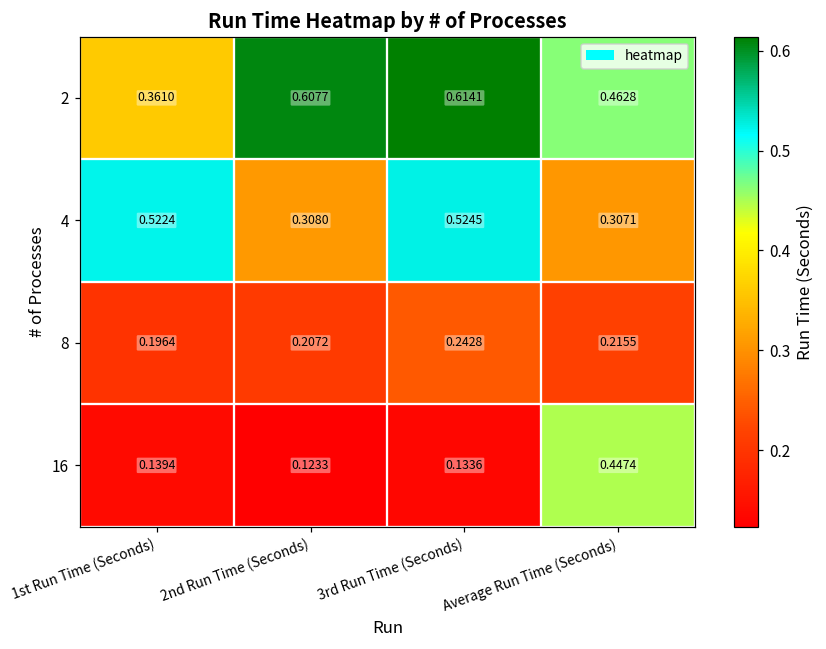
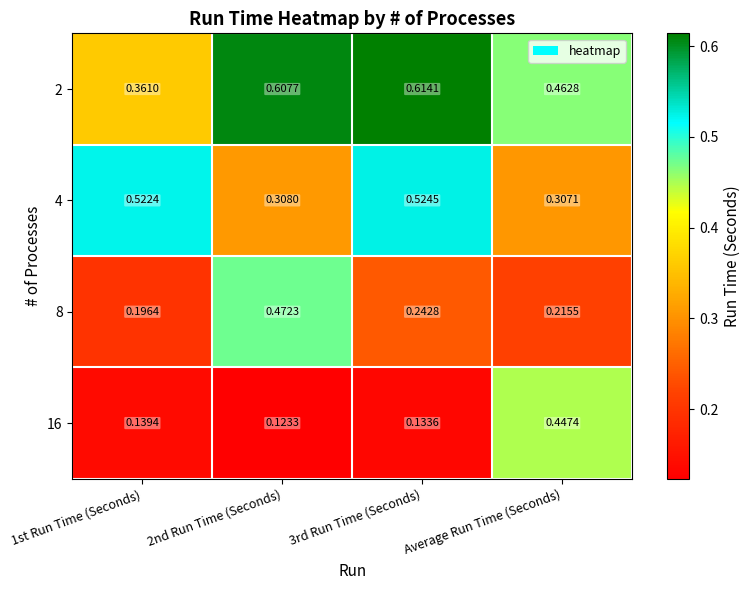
  {
    "8": {
-     "2nd Run Time (Seconds)": 0.2072
+     "2nd Run Time (Seconds)": 0.4723
    }
  }
